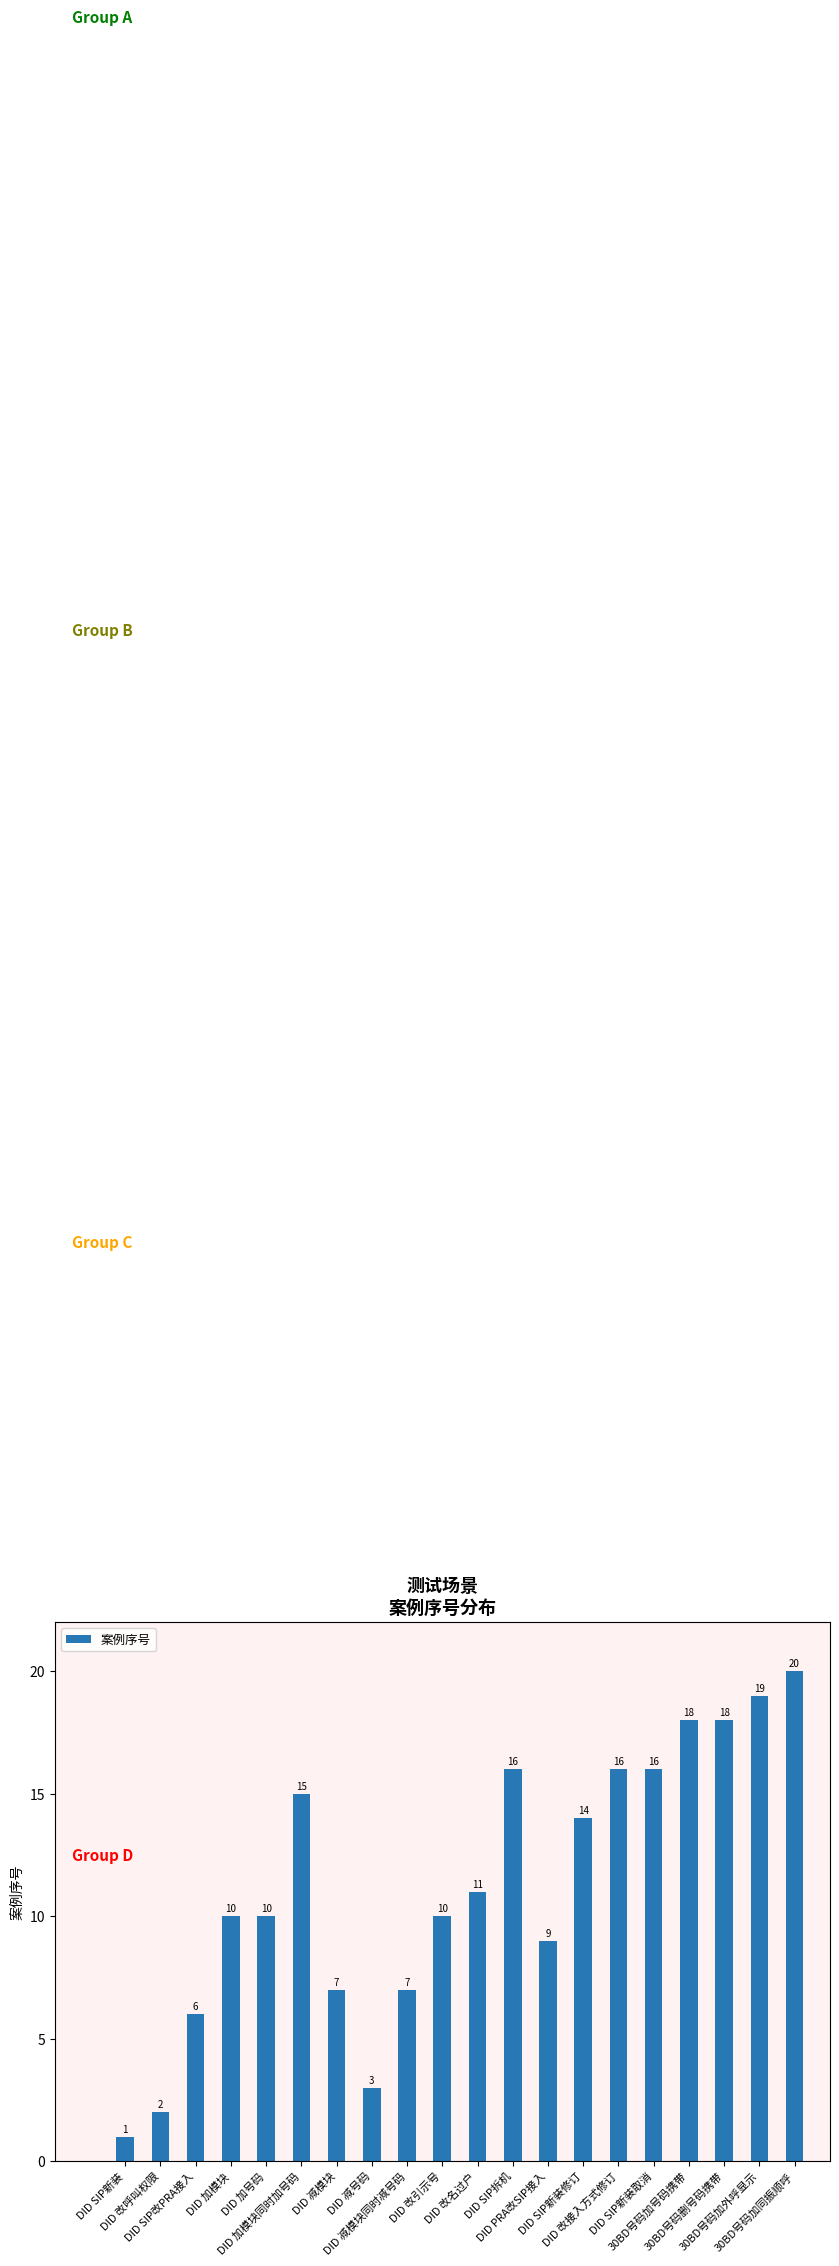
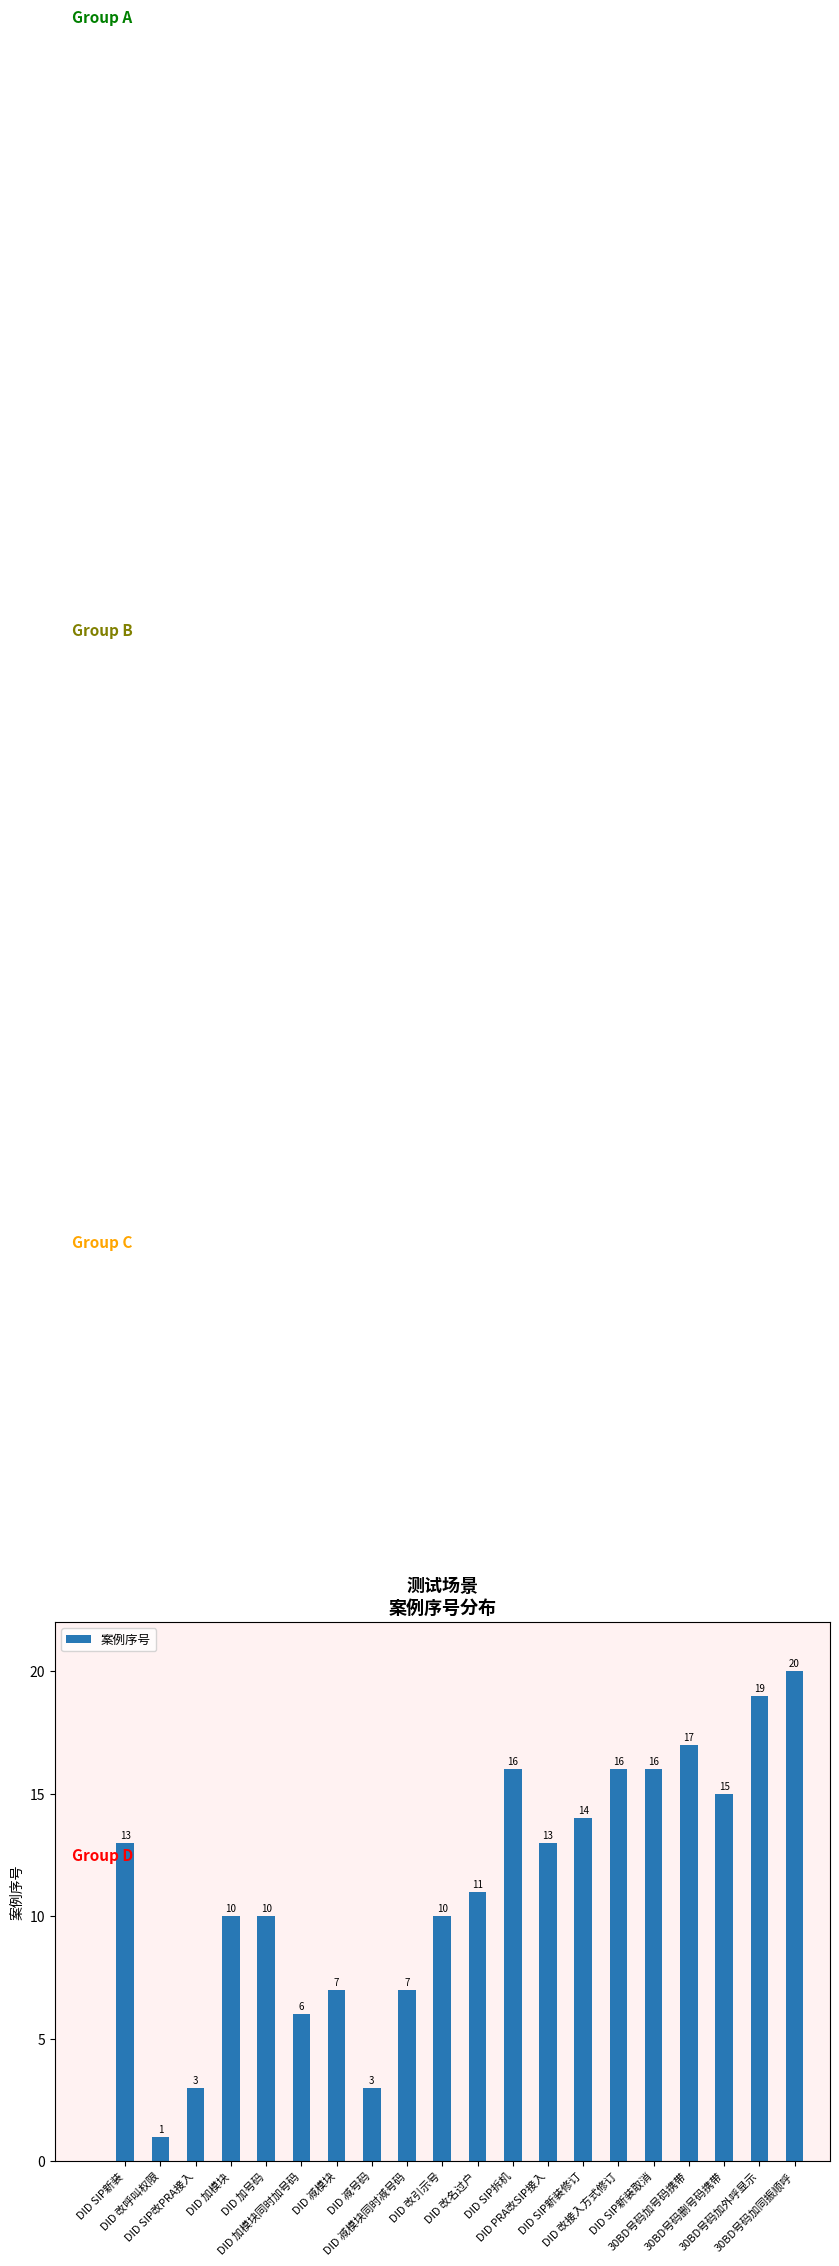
  {
-   "DID SIP新装": 1,
-   "DID 改呼叫权限": 2,
-   "DID SIP改PRA接入": 6,
+   "DID SIP新装": 13,
+   "DID 改呼叫权限": 1,
+   "DID SIP改PRA接入": 3,
    "DID 加模块": 10,
    "DID 加号码": 10,
-   "DID 加模块同时加号码": 15,
+   "DID 加模块同时加号码": 6,
    "DID 减模块": 7,
    "DID 减号码": 3,
    "DID 减模块同时减号码": 7,
    "DID 改引示号": 10,
    "DID 改名过户": 11,
    "DID SIP拆机": 16,
-   "DID PRA改SIP接入": 9,
+   "DID PRA改SIP接入": 13,
    "DID SIP新装修订": 14,
    "DID 改接入方式修订": 16,
    "DID SIP新装取消": 16,
-   "30BD号码加号码携带": 18,
-   "30BD号码删号码携带": 18,
+   "30BD号码加号码携带": 17,
+   "30BD号码删号码携带": 15,
    "30BD号码加外呼显示": 19,
    "30BD号码加同振顺呼": 20
  }
